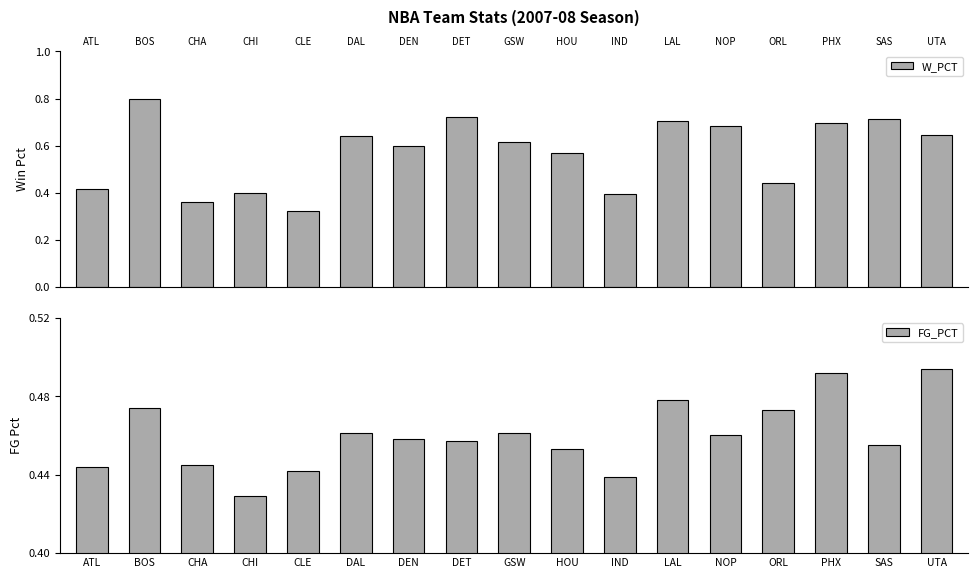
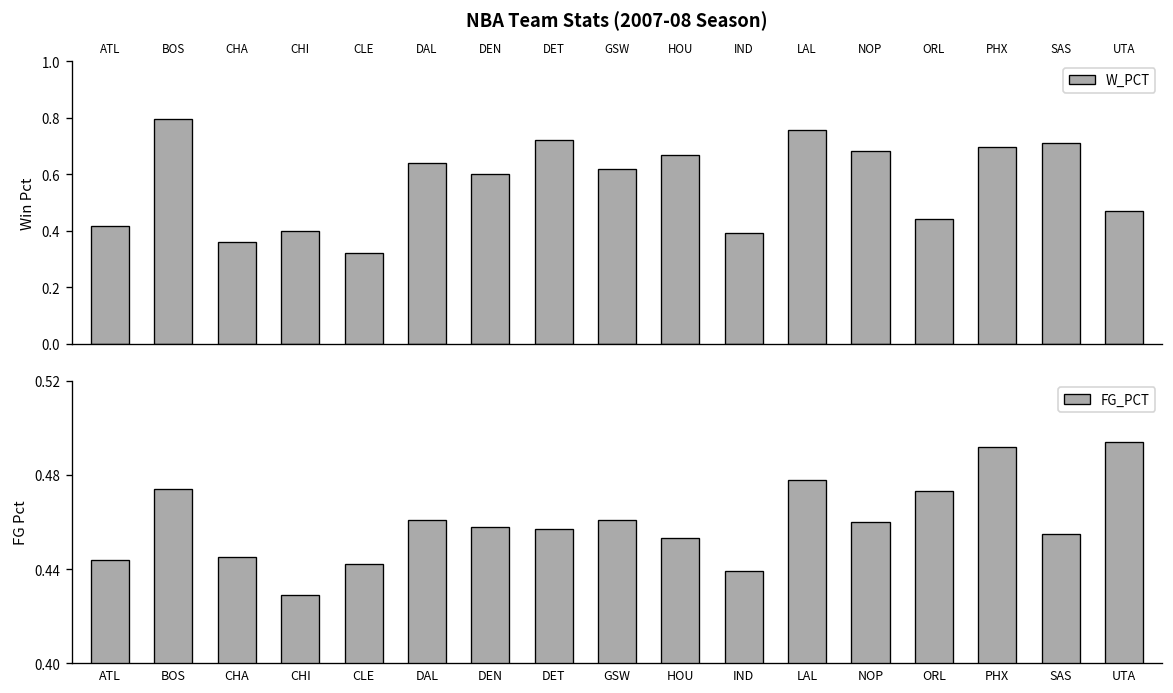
  {
    "NBA Team Stats (2007-08 Season)": {
      "ATL": 0.42,
      "BOS": 0.80,
      "CHA": 0.36,
      "CHI": 0.40,
      "CLE": 0.32,
      "DAL": 0.64,
      "DEN": 0.60,
      "DET": 0.72,
      "GSW": 0.62,
-     "HOU": 0.57,
+     "HOU": 0.67,
      "IND": 0.39,
-     "LAL": 0.71,
+     "LAL": 0.76,
      "NOP": 0.68,
      "ORL": 0.44,
      "PHX": 0.70,
      "SAS": 0.71,
-     "UTA": 0.65
+     "UTA": 0.47
    }
  }
